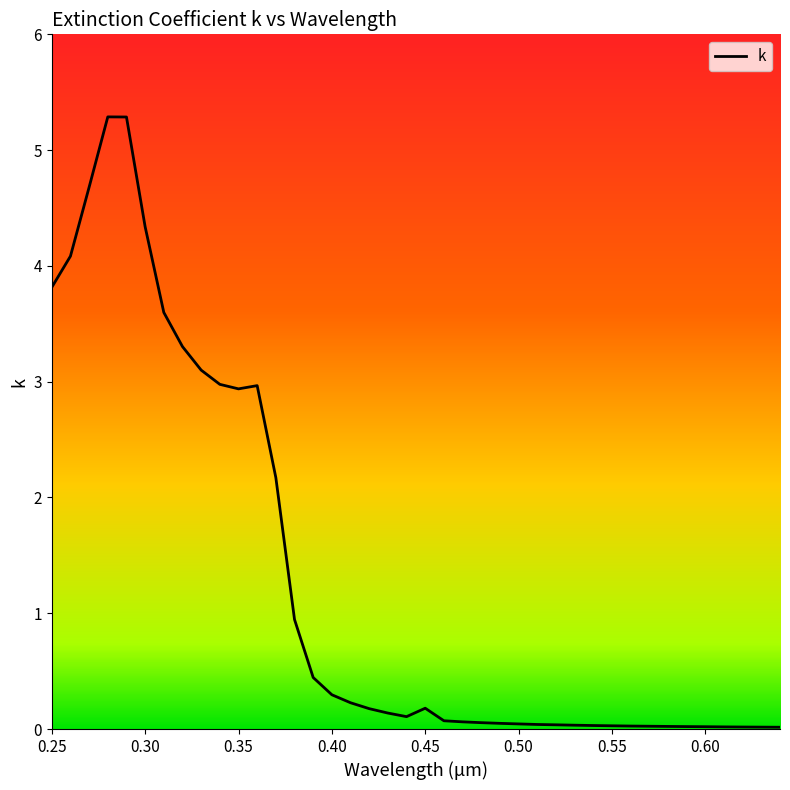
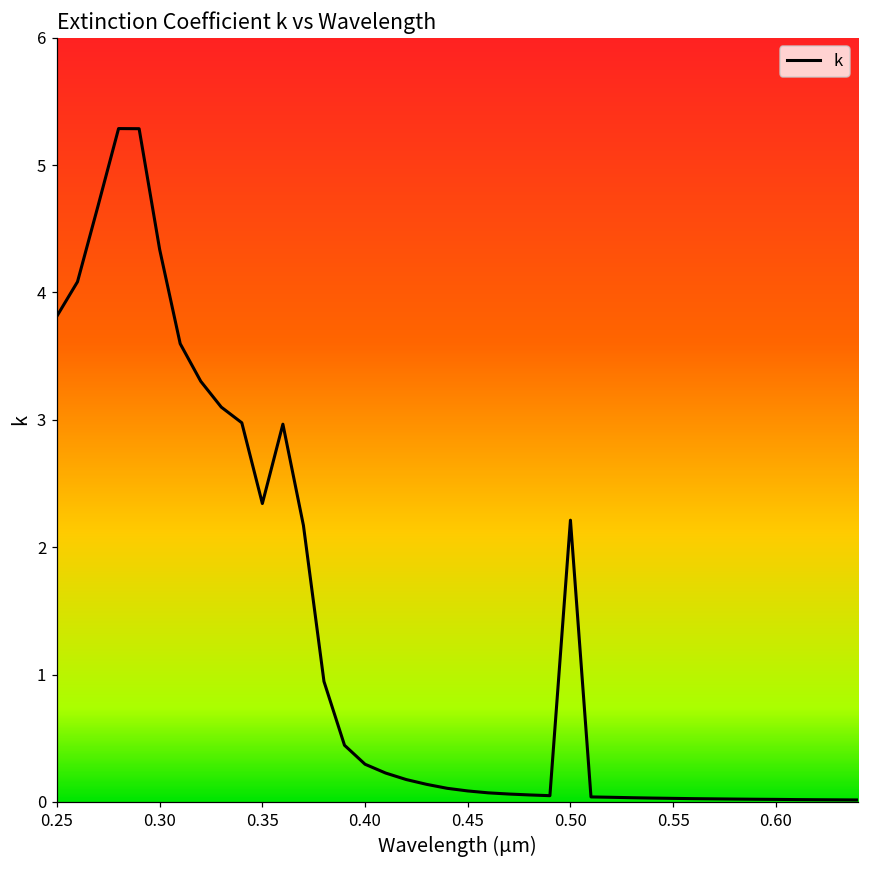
  {
    "0.25": 3.82,
    "0.30": 4.34,
-   "0.35": 2.94,
+   "0.35": 2.34,
    "0.40": 0.30,
-   "0.45": 0.18,
-   "0.50": 0.04,
+   "0.45": 0.09,
+   "0.50": 2.21,
    "0.55": 0.03,
    "0.60": 0.02
  }
